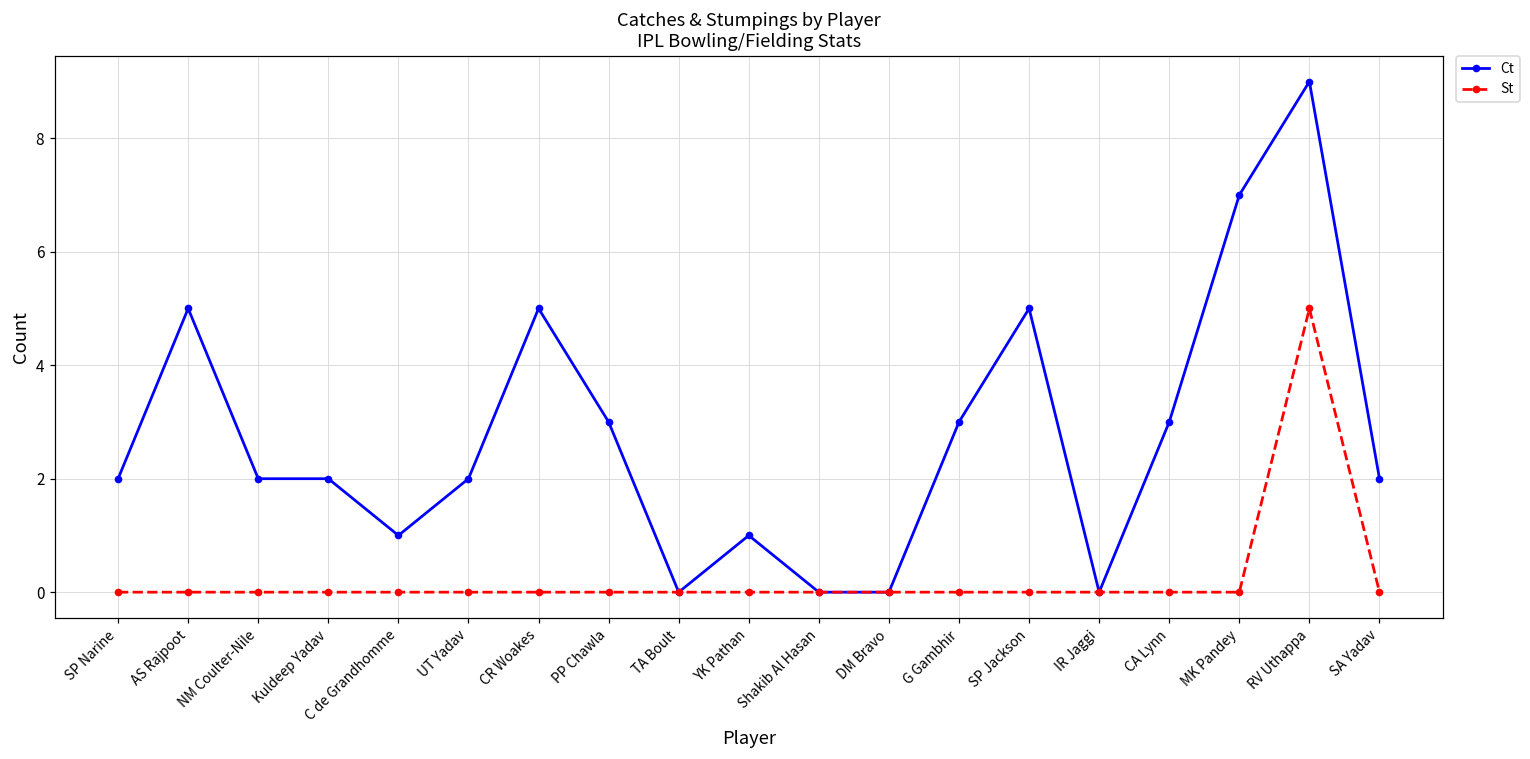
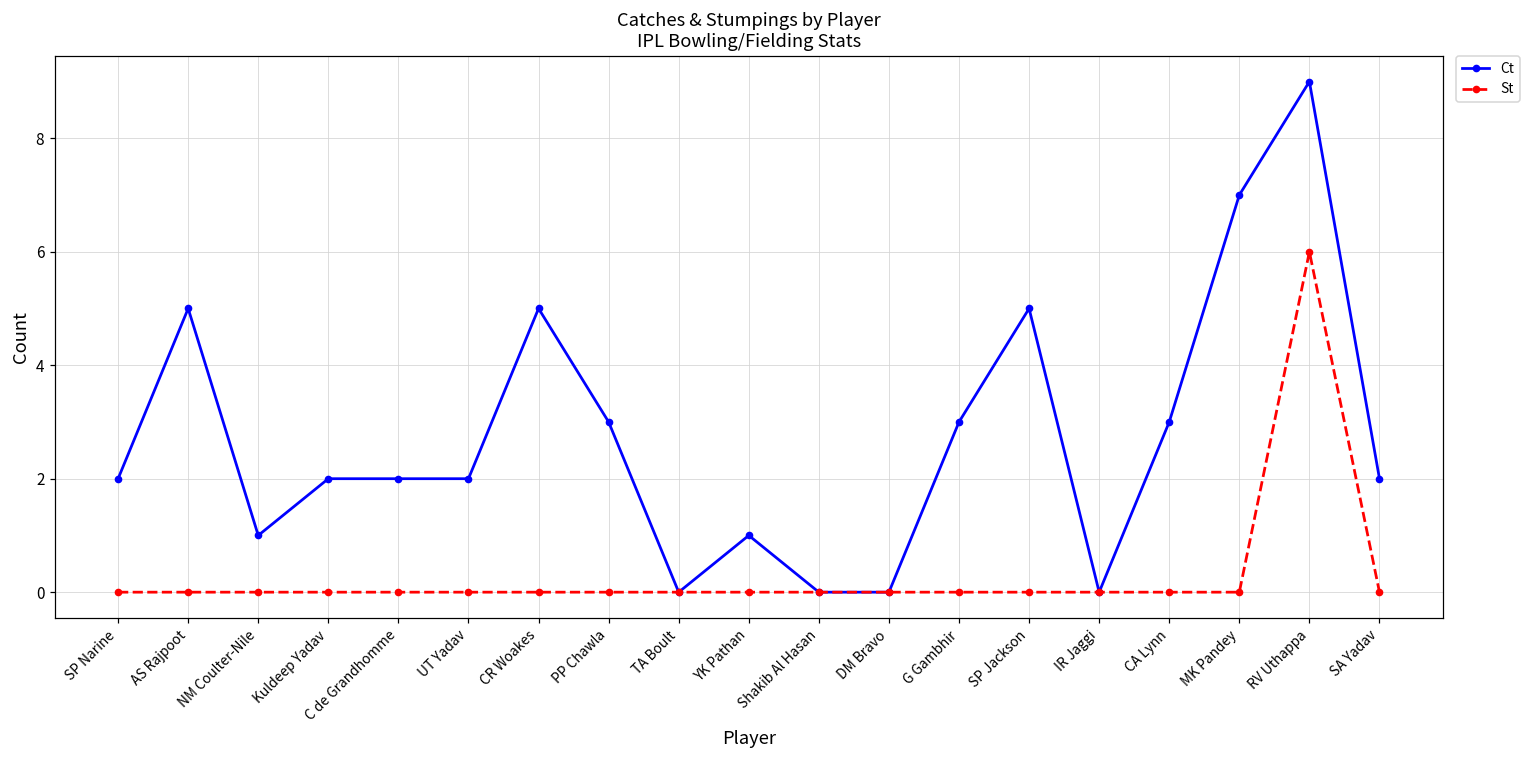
  {
    "Ct": {
      "SP Narine": 2,
      "AS Rajpoot": 5,
-     "NM Coulter-Nile": 2,
+     "NM Coulter-Nile": 1,
      "Kuldeep Yadav": 2,
-     "C de Grandhomme": 1,
+     "C de Grandhomme": 2,
      "UT Yadav": 2,
      "CR Woakes": 5,
      "PP Chawla": 3,
      "YK Pathan": 1,
      "G Gambhir": 3,
      "SP Jackson": 5,
      "CA Lynn": 3,
      "MK Pandey": 7,
      "RV Uthappa": 9,
      "SA Yadav": 2
    },
    "St": {
      "SP Narine": 0,
      "AS Rajpoot": 0,
      "NM Coulter-Nile": 0,
      "Kuldeep Yadav": 0,
      "C de Grandhomme": 0,
      "UT Yadav": 0,
      "CR Woakes": 0,
      "PP Chawla": 0,
      "YK Pathan": 0,
      "G Gambhir": 0,
      "SP Jackson": 0,
      "CA Lynn": 0,
      "MK Pandey": 0,
-     "RV Uthappa": 5,
+     "RV Uthappa": 6,
      "SA Yadav": 0
    }
  }
